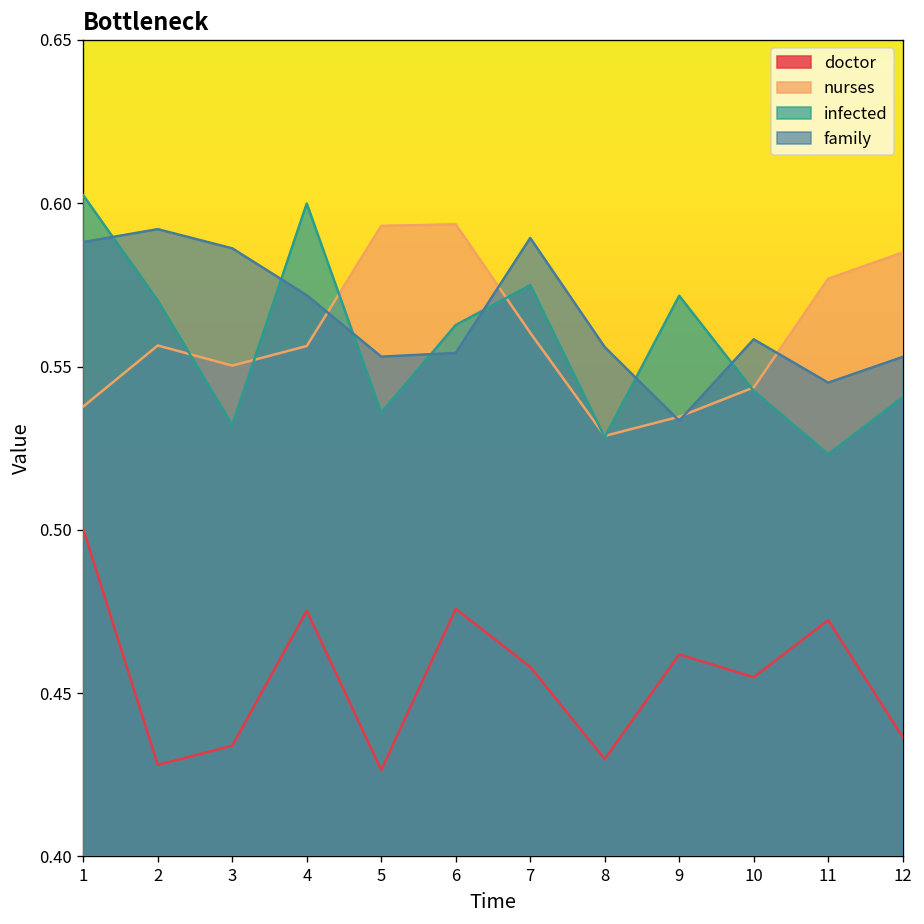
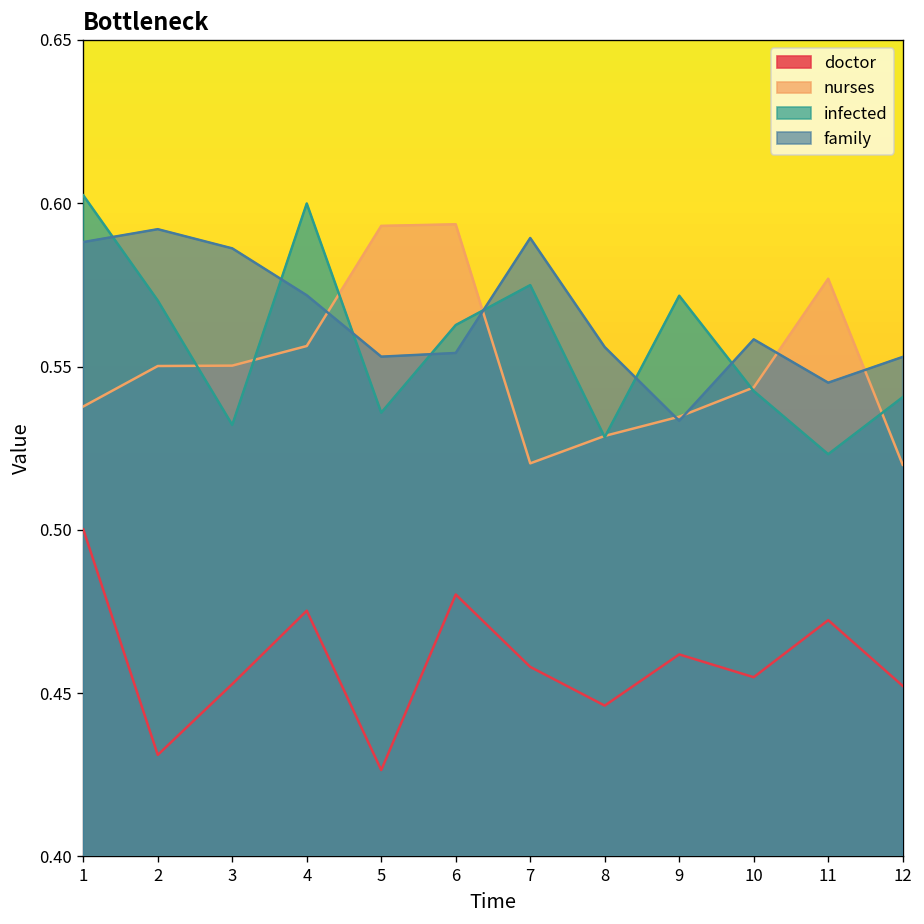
  {
    "doctor": {
      "1": 0.500,
-     "2": 0.428,
-     "3": 0.434,
+     "2": 0.431,
+     "3": 0.453,
      "4": 0.475,
      "5": 0.426,
-     "6": 0.476,
+     "6": 0.480,
      "7": 0.458,
-     "8": 0.430,
+     "8": 0.446,
      "9": 0.462,
      "10": 0.455,
      "11": 0.472,
-     "12": 0.437
+     "12": 0.452
    },
    "nurses": {
      "1": 0.538,
-     "2": 0.556,
+     "2": 0.550,
      "3": 0.550,
      "4": 0.556,
      "5": 0.593,
      "6": 0.594,
-     "7": 0.560,
+     "7": 0.520,
      "9": 0.535,
      "10": 0.544,
      "11": 0.577,
-     "12": 0.585
+     "12": 0.520
    }
  }
